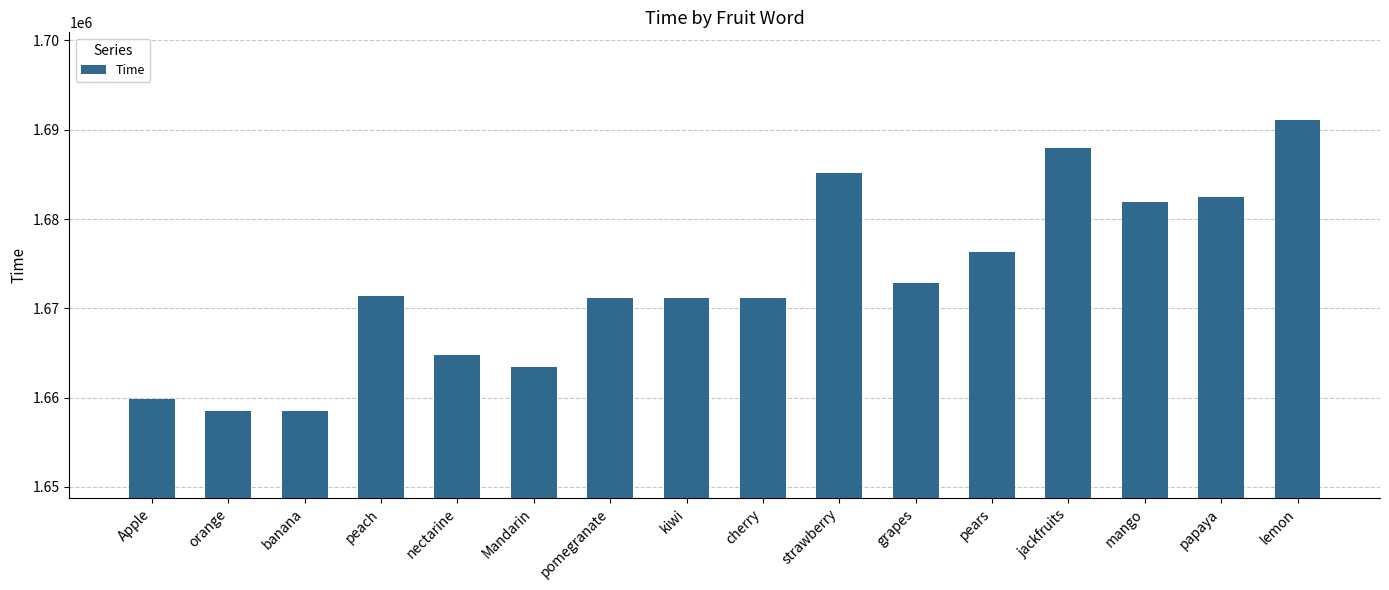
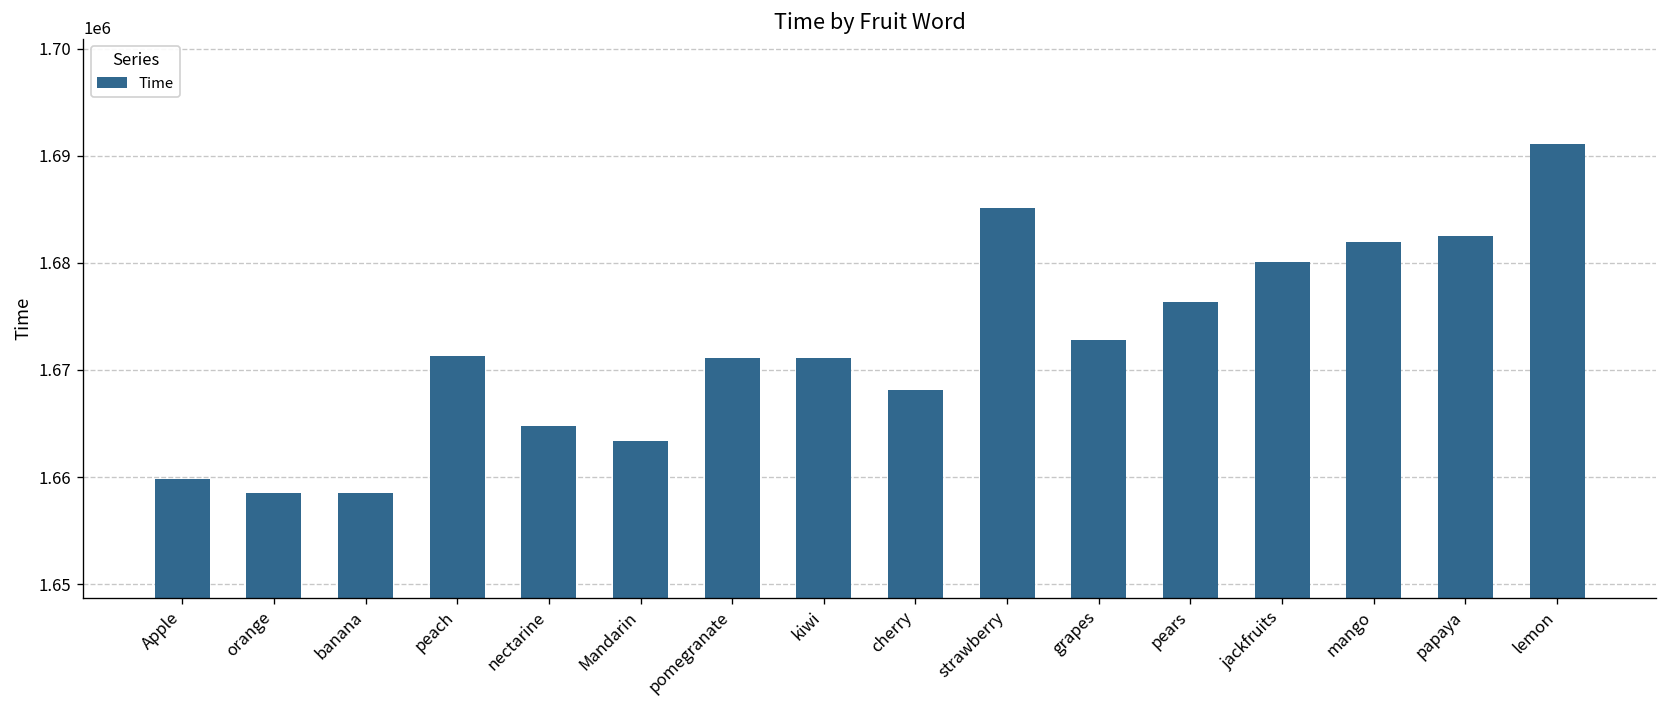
  {
    "Apple": 1660000,
    "orange": 1659000,
    "banana": 1659000,
    "peach": 1671000,
    "nectarine": 1665000,
    "Mandarin": 1663000,
    "pomegranate": 1671000,
    "kiwi": 1671000,
-   "cherry": 1671000,
+   "cherry": 1668000,
    "strawberry": 1685000,
    "grapes": 1673000,
    "pears": 1676000,
-   "jackfruits": 1688000,
+   "jackfruits": 1680000,
    "mango": 1682000,
    "papaya": 1682000,
    "lemon": 1691000
  }
